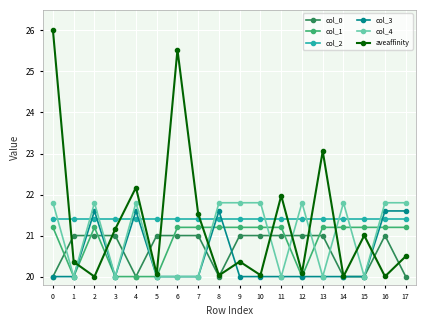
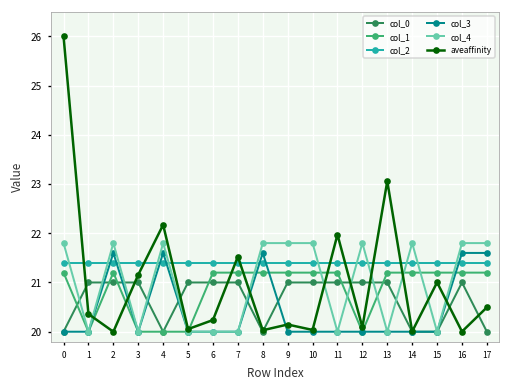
  {
    "col_4": {
      "0": 21.8,
      "2": 21.8,
      "4": 21.8,
      "8": 21.8,
      "9": 21.8,
      "10": 21.8,
      "12": 21.8,
      "14": 21.8,
      "16": 21.8,
      "17": 21.8
    },
    "aveaffinity": {
      "0": 26.0,
      "1": 20.4,
      "2": 20.0,
      "3": 21.2,
      "4": 22.2,
-     "6": 25.5,
+     "6": 20.2,
      "7": 21.5,
-     "9": 20.4,
+     "9": 20.1,
      "11": 22.0,
      "12": 20.1,
      "13": 23.1,
      "15": 21.0,
      "16": 20.0,
      "17": 20.5
    }
  }
